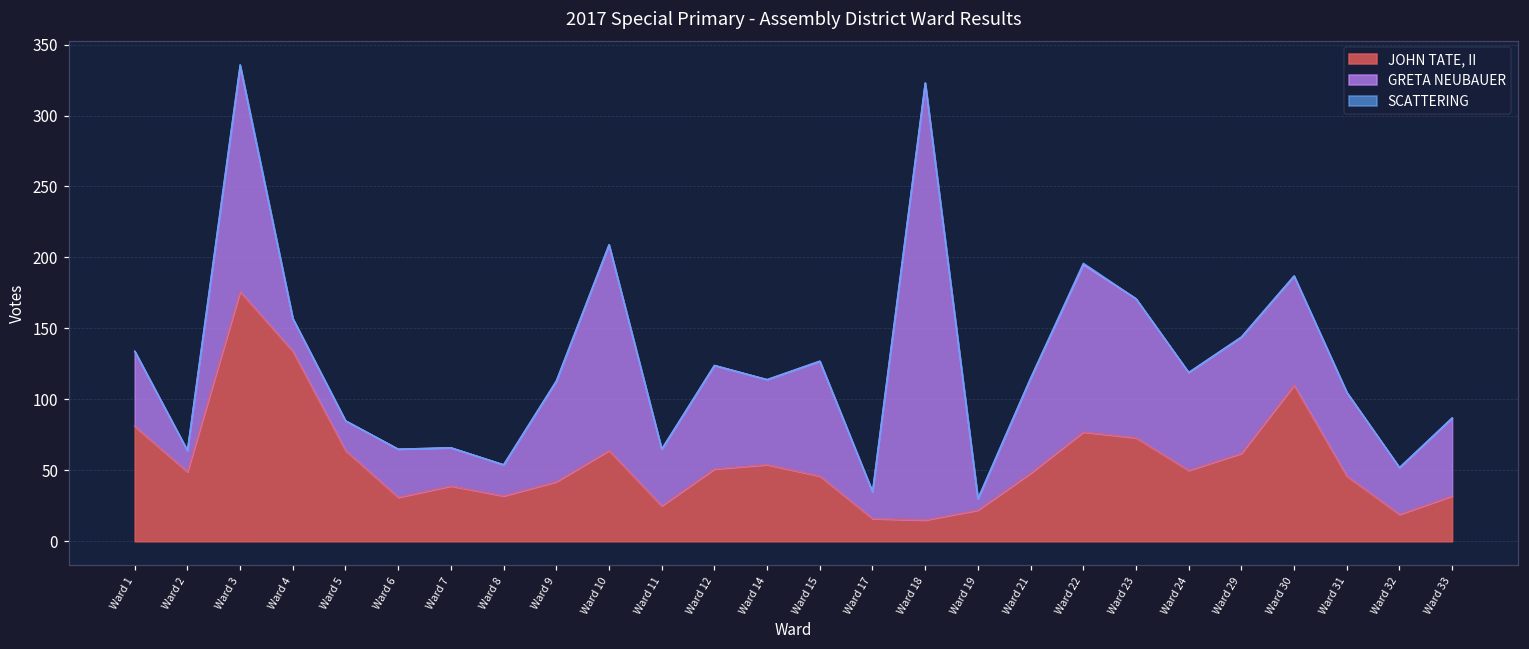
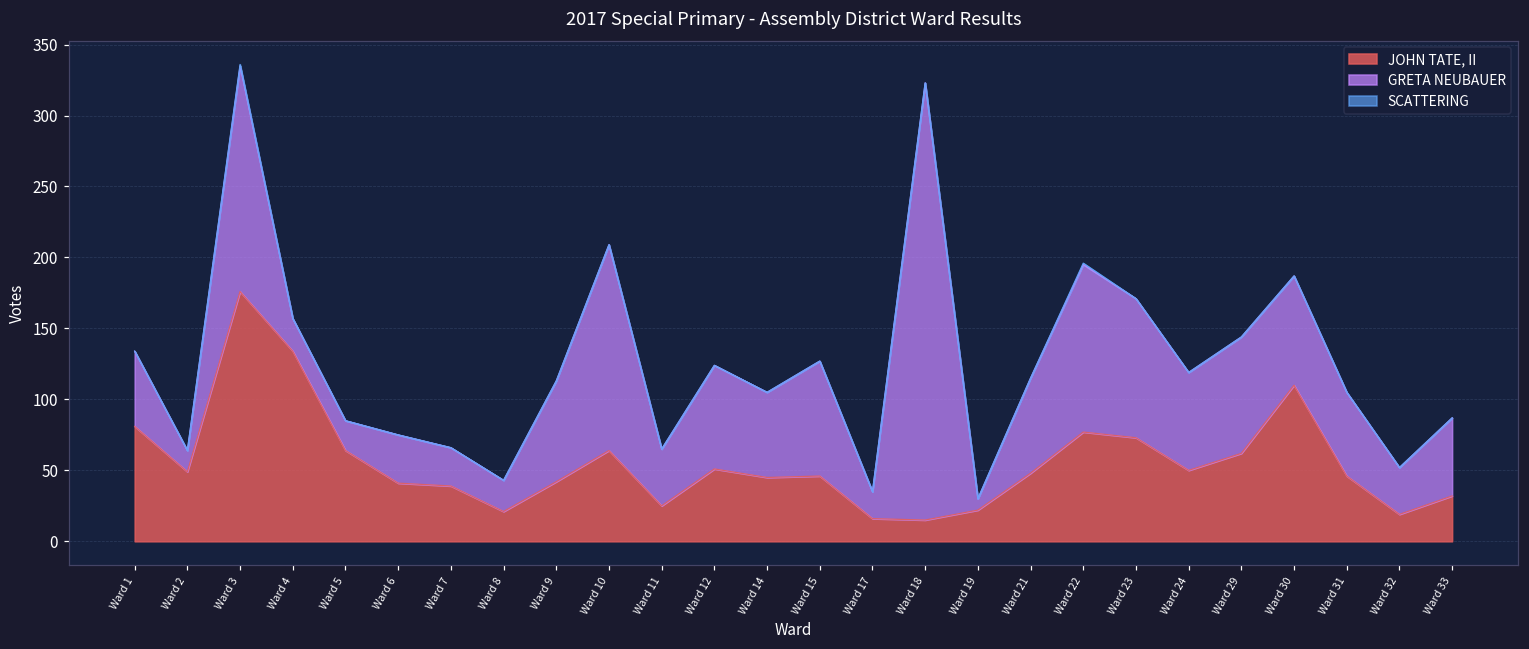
  {
    "JOHN TATE, II": {
      "Ward 1": 81,
      "Ward 2": 49,
      "Ward 3": 176,
      "Ward 4": 134,
      "Ward 5": 64,
-     "Ward 6": 31,
+     "Ward 6": 41,
      "Ward 7": 39,
-     "Ward 8": 32,
+     "Ward 8": 21,
      "Ward 9": 42,
      "Ward 10": 64,
      "Ward 11": 25,
      "Ward 12": 51,
-     "Ward 14": 54,
+     "Ward 14": 45,
      "Ward 15": 46,
      "Ward 17": 16,
      "Ward 18": 15,
      "Ward 19": 22,
      "Ward 21": 48,
      "Ward 22": 77,
      "Ward 23": 73,
      "Ward 24": 50,
      "Ward 29": 62,
      "Ward 30": 110,
      "Ward 31": 46,
      "Ward 32": 19,
      "Ward 33": 32
    }
  }
